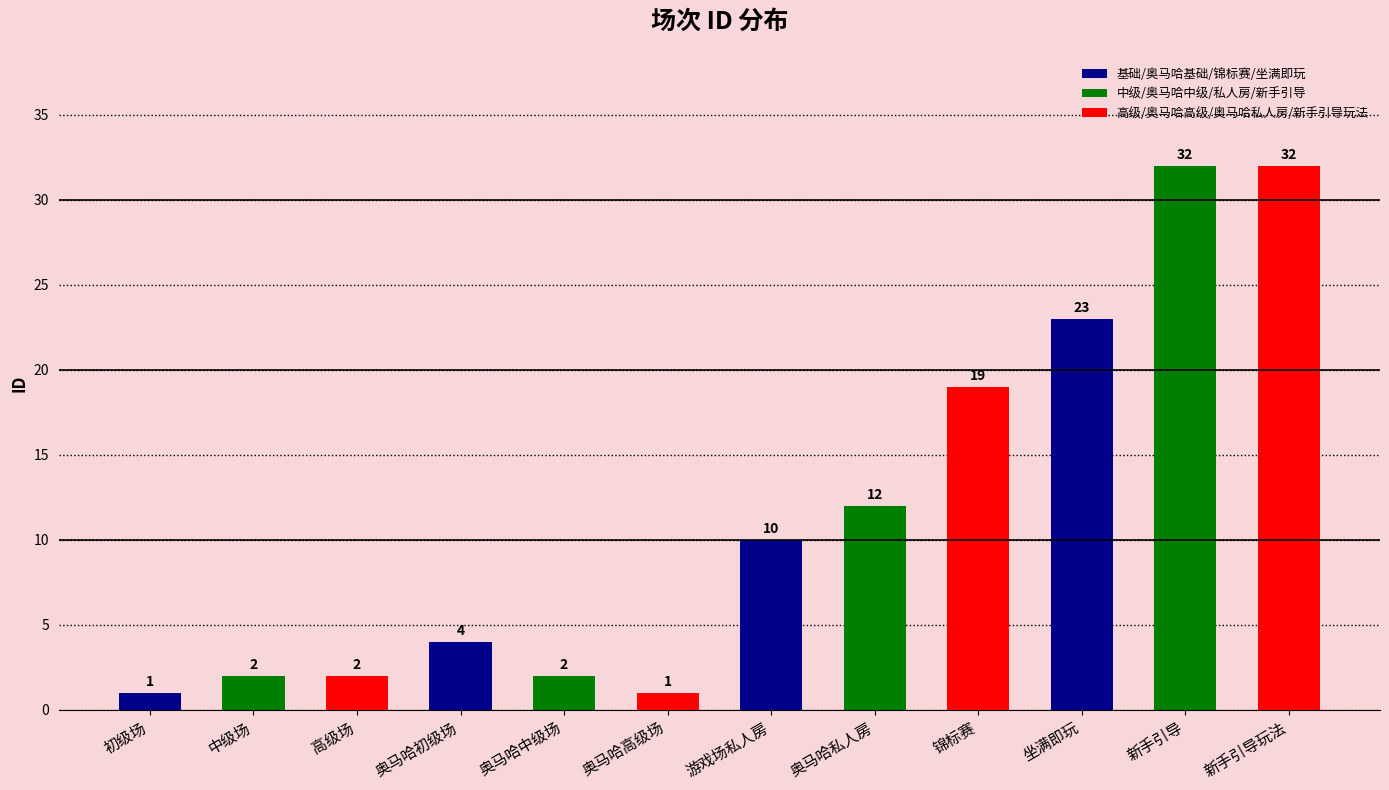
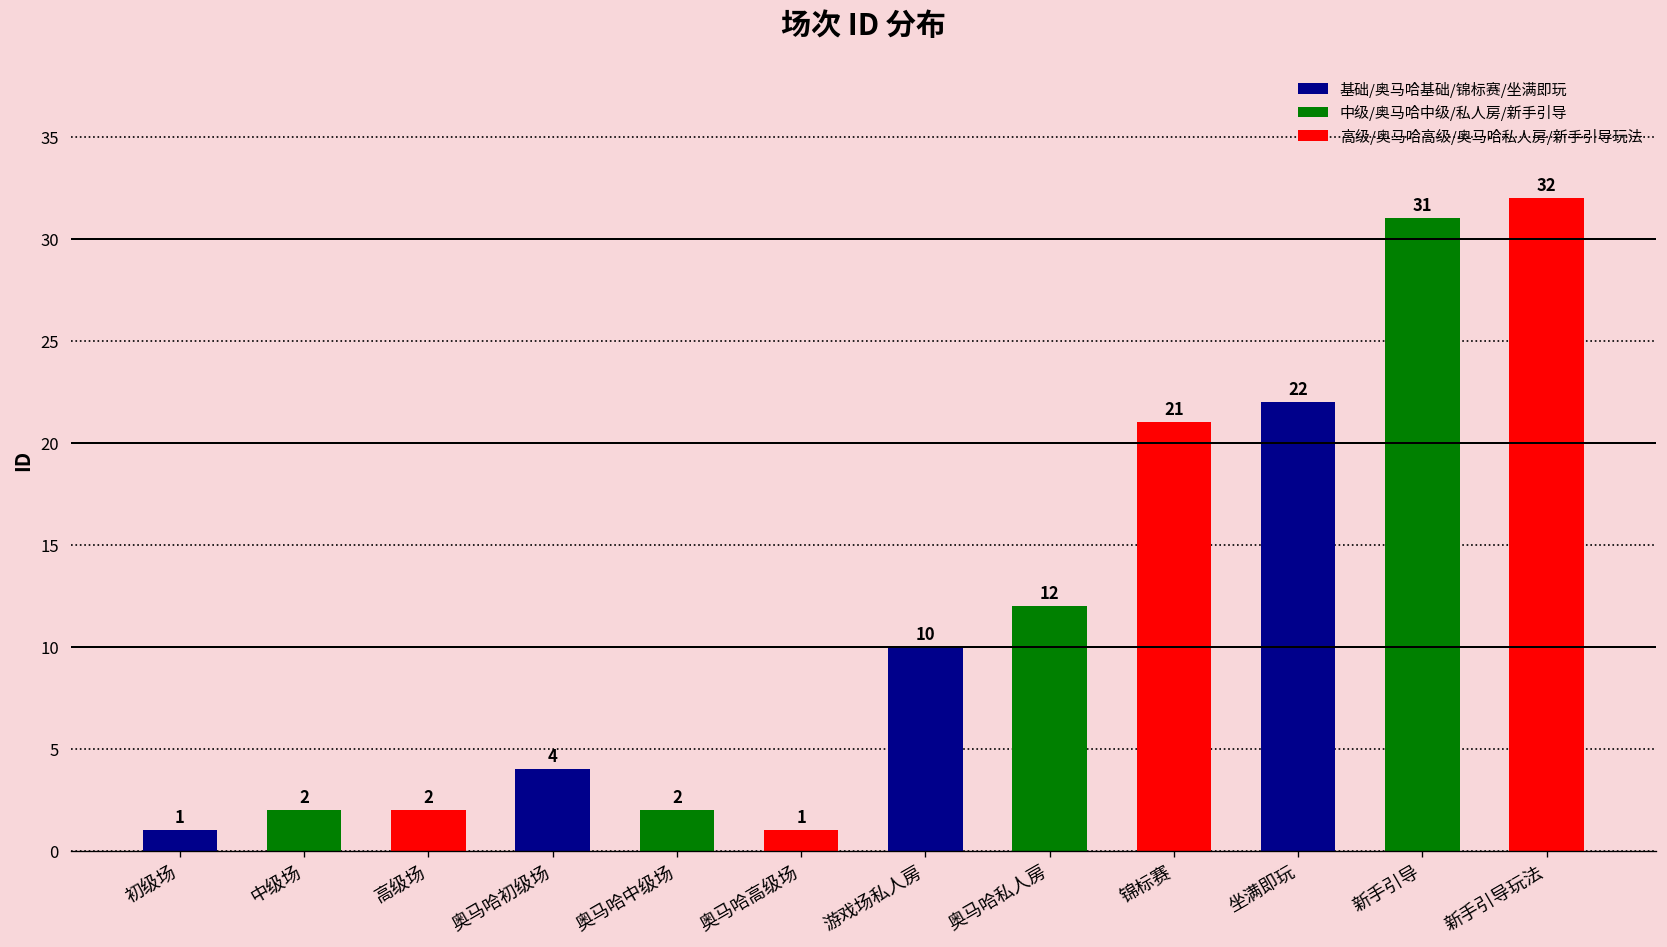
  {
    "初级场": 1,
    "中级场": 2,
    "高级场": 2,
    "奥马哈初级场": 4,
    "奥马哈中级场": 2,
    "奥马哈高级场": 1,
    "游戏场私人房": 10,
    "奥马哈私人房": 12,
-   "锦标赛": 19,
-   "坐满即玩": 23,
-   "新手引导": 32,
+   "锦标赛": 21,
+   "坐满即玩": 22,
+   "新手引导": 31,
    "新手引导玩法": 32
  }
